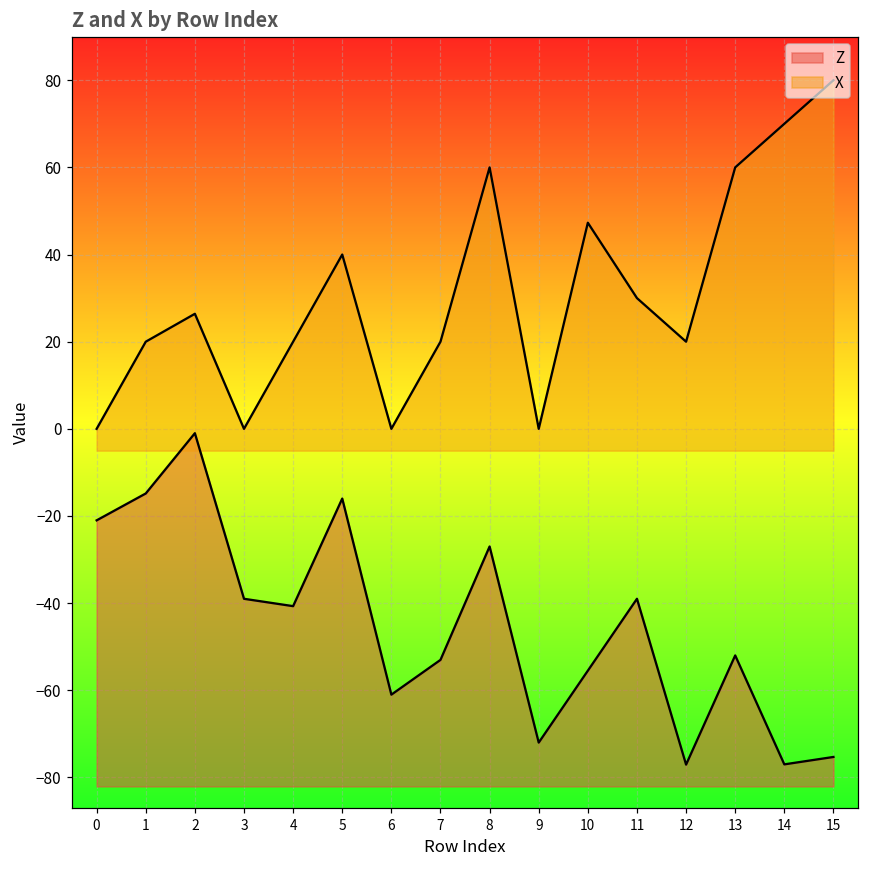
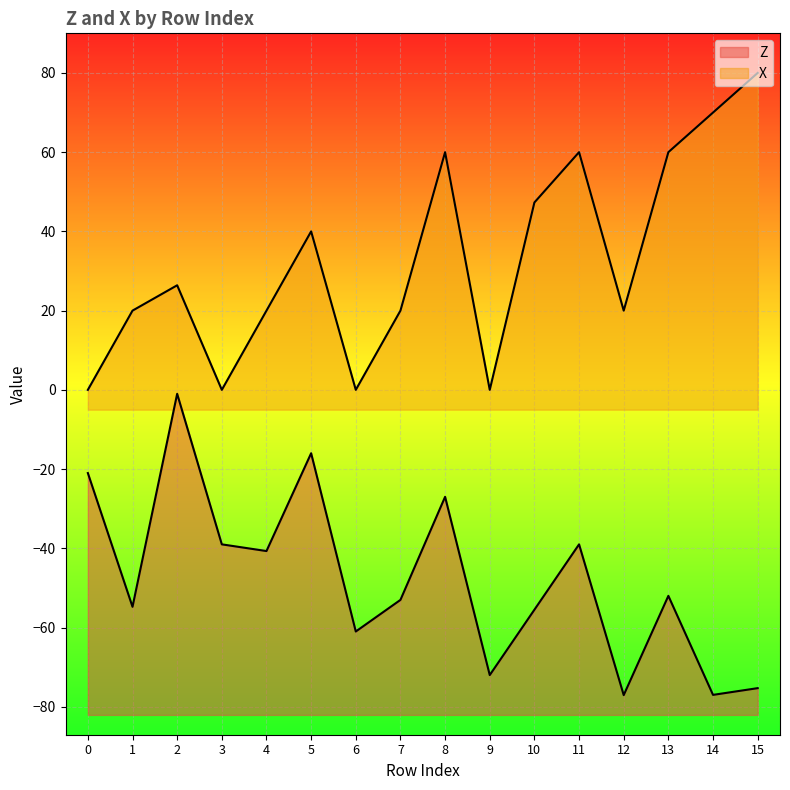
  {
    "Z": {
      "0": -21,
-     "1": -15,
+     "1": -55,
      "2": -1,
      "3": -39,
      "4": -41,
      "5": -16,
      "6": -61,
      "7": -53,
      "8": -27,
      "9": -72,
      "10": -56,
      "11": -39,
      "12": -77,
      "13": -52,
      "14": -77,
      "15": -75
    },
    "X": {
      "0": 0,
      "1": 20,
      "2": 26,
      "3": 0,
      "4": 20,
      "5": 40,
      "6": 0,
      "7": 20,
      "8": 60,
      "9": 0,
      "10": 47,
-     "11": 30,
+     "11": 60,
      "12": 20,
      "13": 60,
      "14": 70
    }
  }
